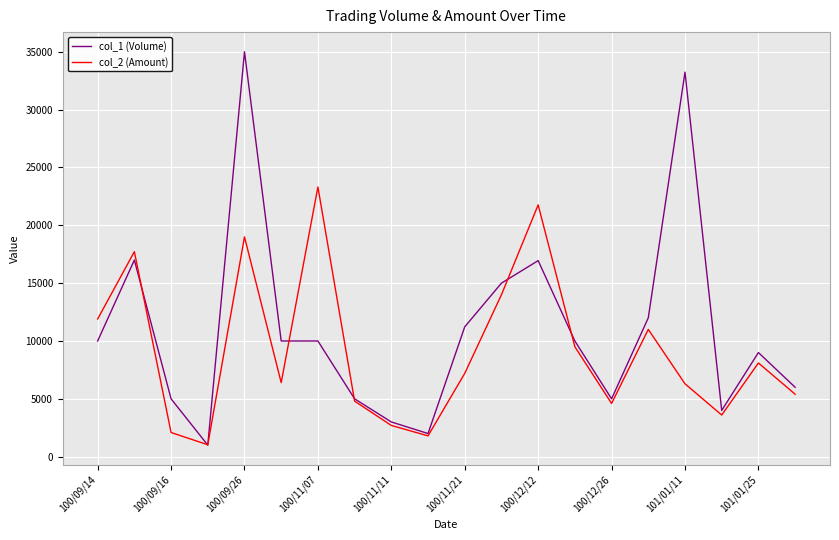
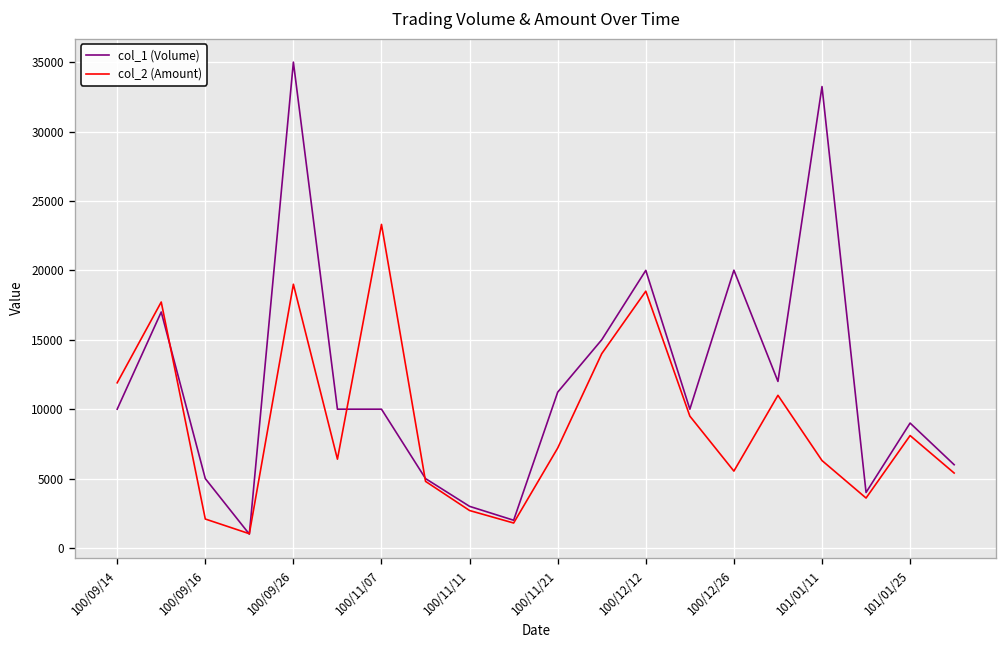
  {
    "col_1 (Volume)": {
      "100/09/14": 10000,
      "100/09/16": 5000,
      "100/09/26": 35000,
      "100/11/07": 10000,
      "100/11/11": 3000,
      "100/11/21": 11200,
-     "100/12/12": 16900,
-     "100/12/26": 5000,
+     "100/12/12": 20000,
+     "100/12/26": 20000,
      "101/01/11": 33200,
      "101/01/25": 9000
    },
    "col_2 (Amount)": {
      "100/09/14": 11900,
      "100/09/16": 2100,
      "100/09/26": 19000,
      "100/11/07": 23300,
      "100/11/11": 2700,
      "100/11/21": 7200,
-     "100/12/12": 21800,
-     "100/12/26": 4600,
+     "100/12/12": 18500,
+     "100/12/26": 5500,
      "101/01/11": 6300,
      "101/01/25": 8100
    }
  }
